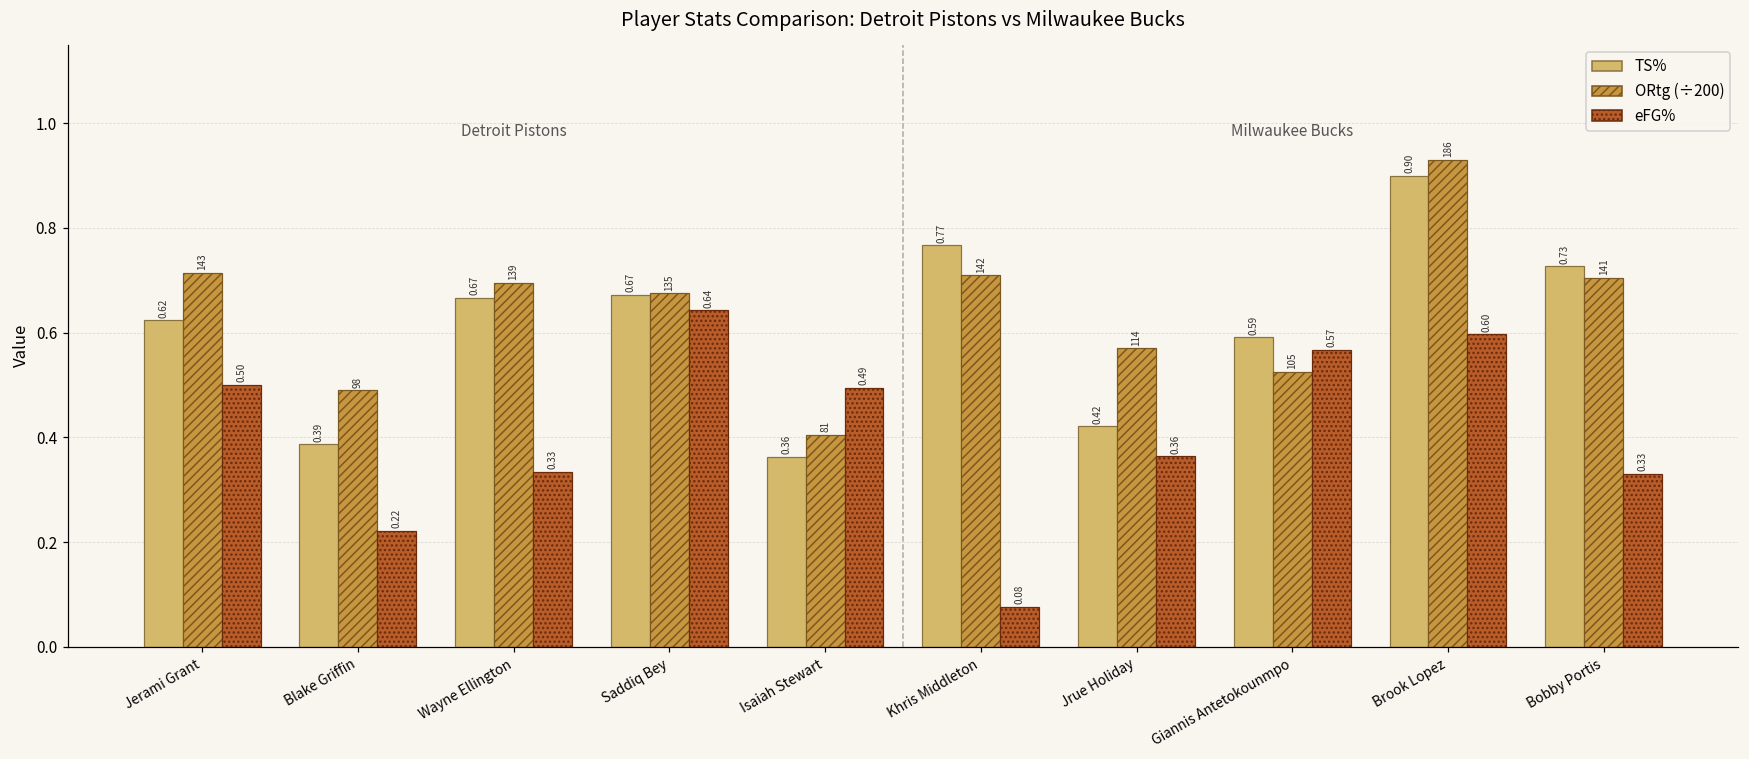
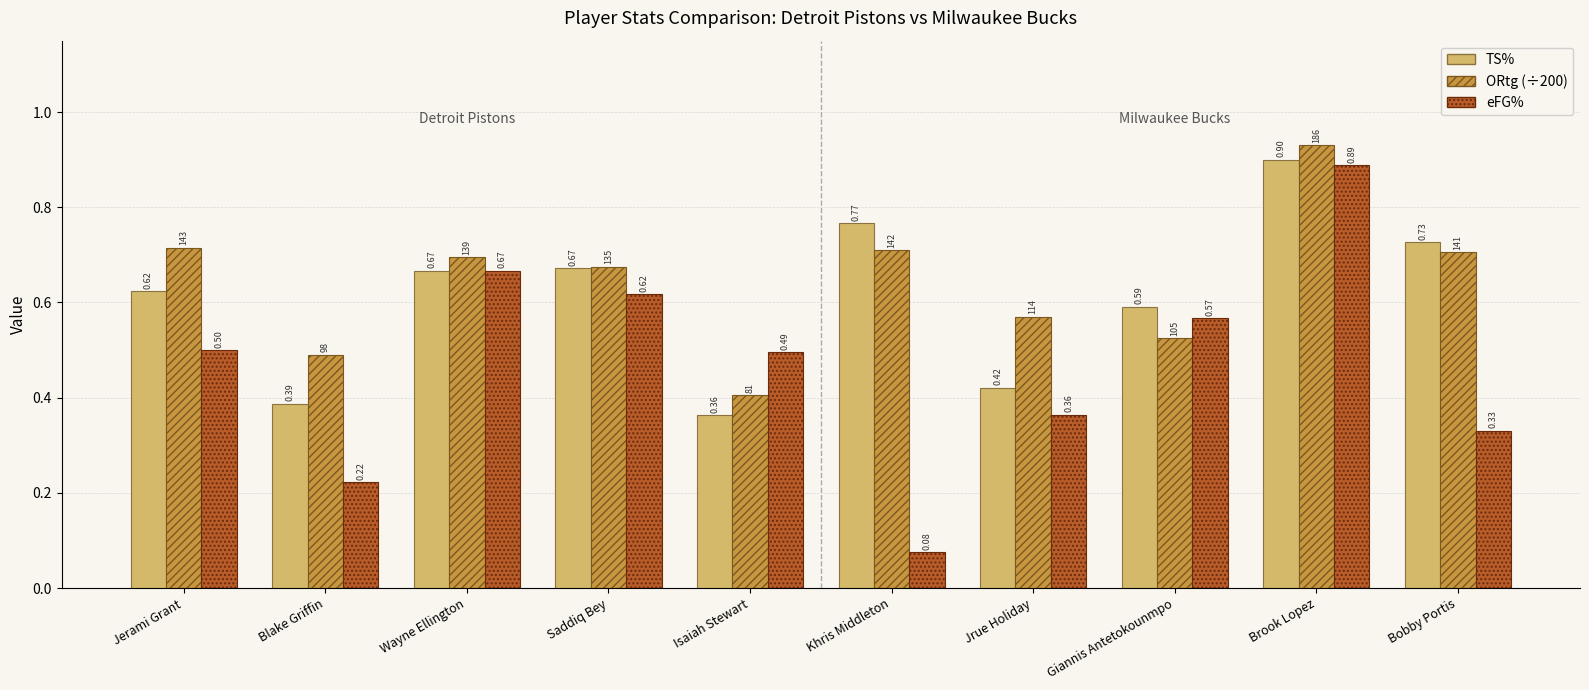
  {
    "eFG%": {
      "Jerami Grant": 0.50,
      "Blake Griffin": 0.22,
-     "Wayne Ellington": 0.33,
-     "Saddiq Bey": 0.64,
+     "Wayne Ellington": 0.67,
+     "Saddiq Bey": 0.62,
      "Isaiah Stewart": 0.49,
      "Khris Middleton": 0.08,
      "Jrue Holiday": 0.36,
      "Giannis Antetokounmpo": 0.57,
-     "Brook Lopez": 0.60,
+     "Brook Lopez": 0.89,
      "Bobby Portis": 0.33
    }
  }
